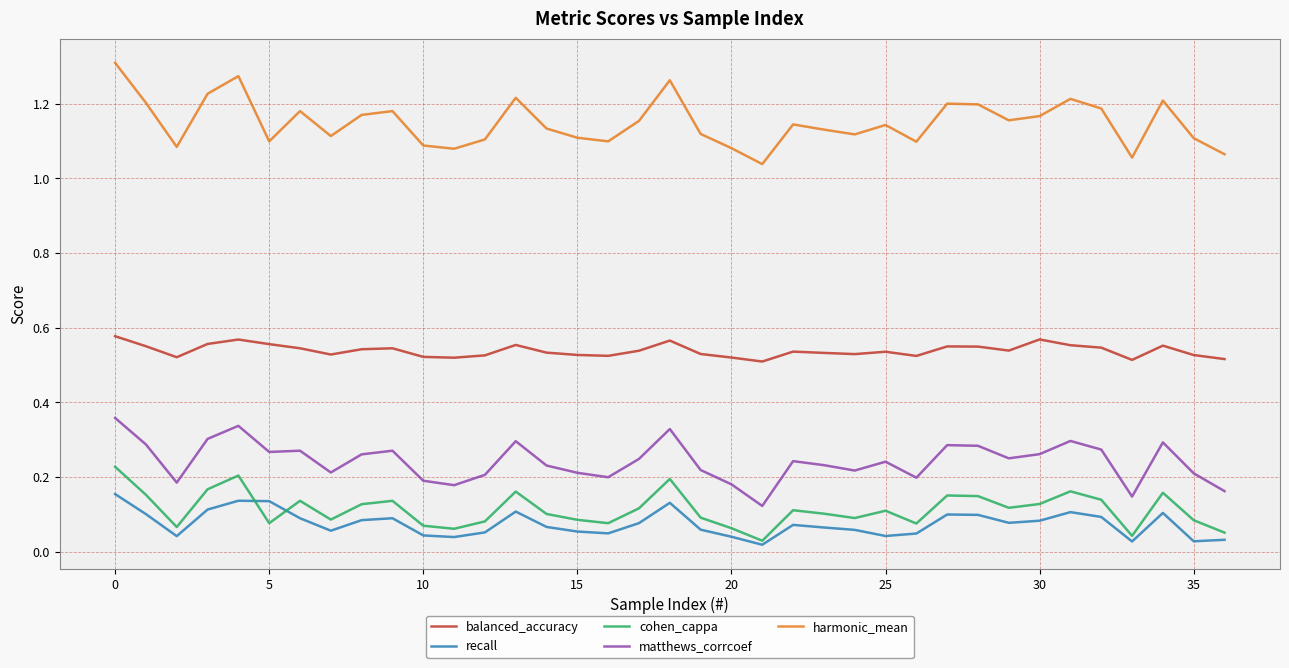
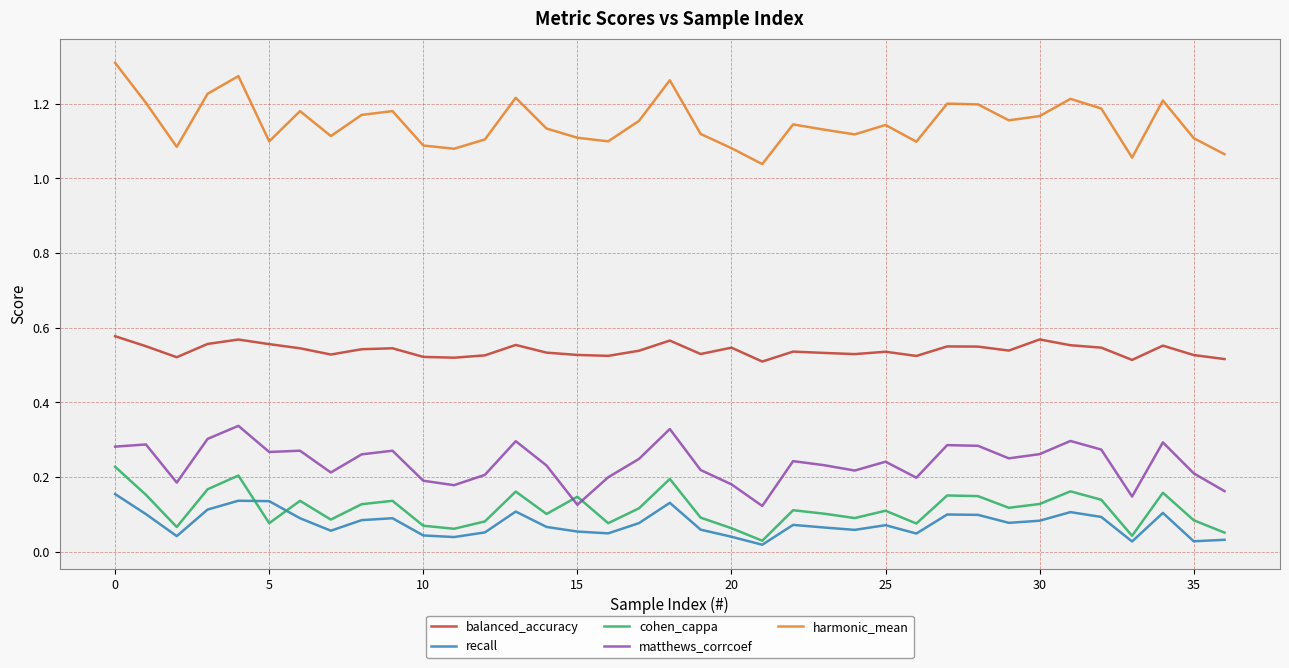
  {
    "balanced_accuracy": {
      "0": 0.58,
      "5": 0.56,
      "10": 0.52,
      "15": 0.53,
-     "20": 0.52,
+     "20": 0.55,
      "25": 0.54,
      "30": 0.57,
      "35": 0.53
    },
    "recall": {
      "0": 0.15,
      "5": 0.14,
      "10": 0.04,
      "15": 0.05,
      "20": 0.04,
-     "25": 0.04,
+     "25": 0.07,
      "30": 0.08,
      "35": 0.03
    },
    "cohen_cappa": {
      "0": 0.23,
      "5": 0.08,
      "10": 0.07,
-     "15": 0.09,
+     "15": 0.15,
      "20": 0.06,
      "25": 0.11,
      "30": 0.13,
      "35": 0.08
    },
    "matthews_corrcoef": {
-     "0": 0.36,
+     "0": 0.28,
      "5": 0.27,
      "10": 0.19,
-     "15": 0.21,
+     "15": 0.13,
      "20": 0.18,
      "25": 0.24,
      "30": 0.26,
      "35": 0.21
    },
    "harmonic_mean": {
      "0": 1.31,
      "5": 1.10,
      "10": 1.09,
      "15": 1.11,
      "20": 1.08,
      "25": 1.14,
      "30": 1.17,
      "35": 1.11
    }
  }
